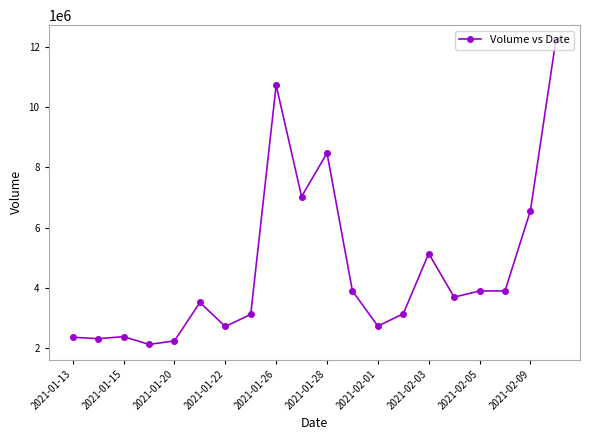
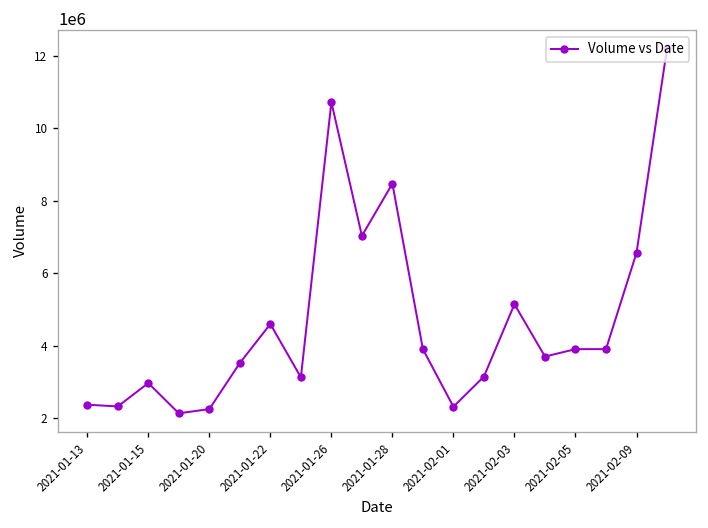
  {
    "2021-01-13": 2400000,
-   "2021-01-15": 2400000,
+   "2021-01-15": 3000000,
    "2021-01-20": 2200000,
-   "2021-01-22": 2700000,
+   "2021-01-22": 4600000,
    "2021-01-26": 10700000,
    "2021-01-28": 8500000,
-   "2021-02-01": 2700000,
+   "2021-02-01": 2300000,
    "2021-02-03": 5100000,
    "2021-02-05": 3900000,
    "2021-02-09": 6600000
  }
